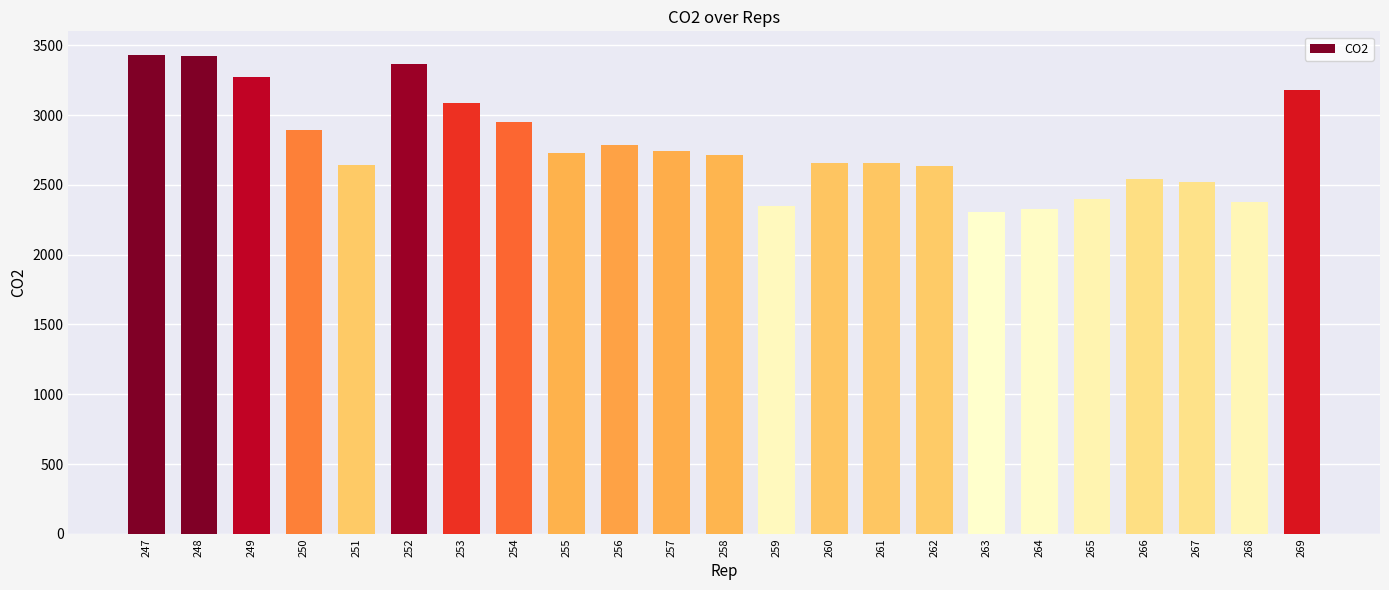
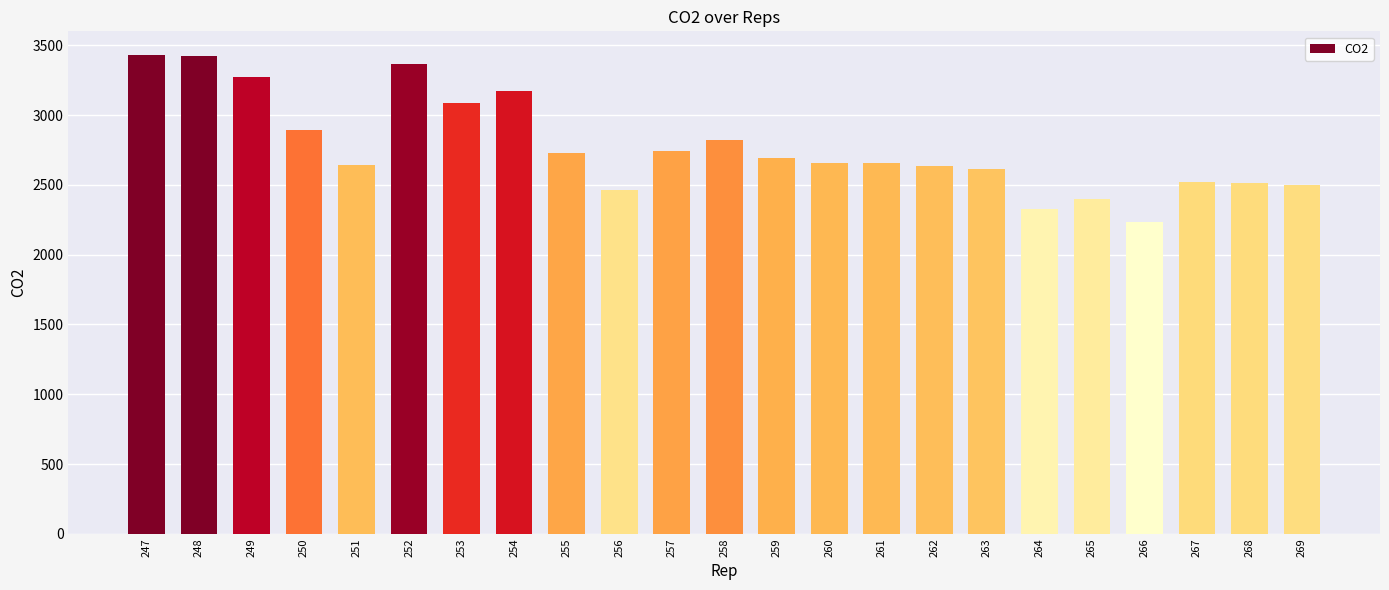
  {
    "247": 3430,
    "248": 3430,
    "249": 3270,
    "250": 2900,
    "251": 2640,
    "252": 3360,
    "253": 3090,
-   "254": 2950,
+   "254": 3180,
    "255": 2730,
-   "256": 2790,
+   "256": 2470,
    "257": 2750,
-   "258": 2720,
-   "259": 2350,
+   "258": 2820,
+   "259": 2690,
    "260": 2660,
    "261": 2660,
    "262": 2640,
-   "263": 2310,
+   "263": 2620,
    "264": 2330,
    "265": 2400,
-   "266": 2540,
+   "266": 2240,
    "267": 2520,
-   "268": 2380,
-   "269": 3180
+   "268": 2510,
+   "269": 2500
  }
